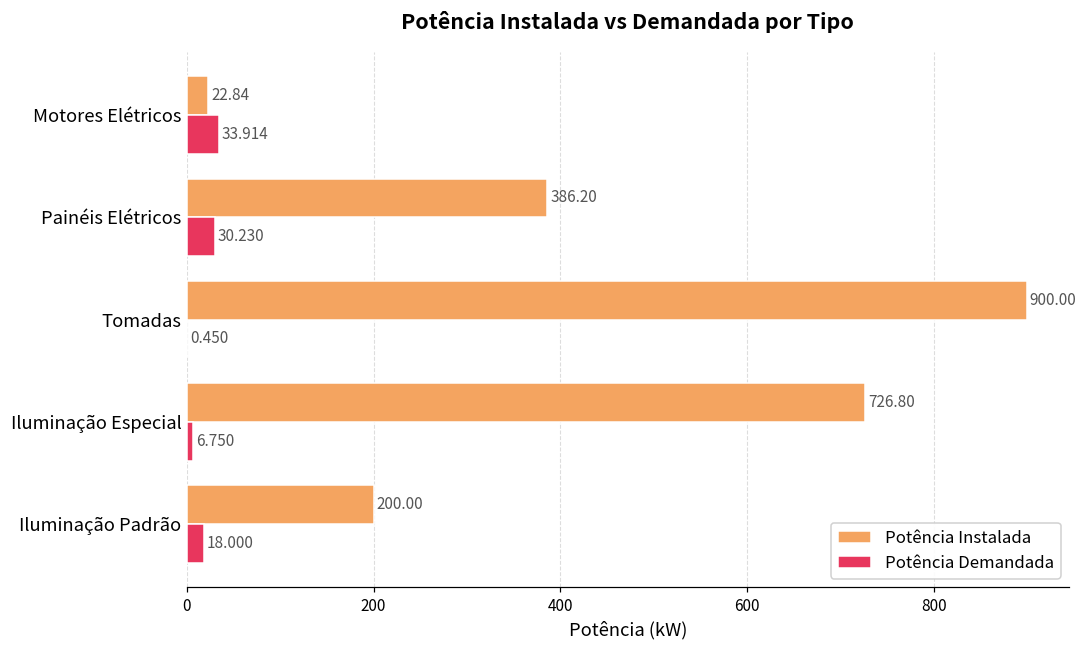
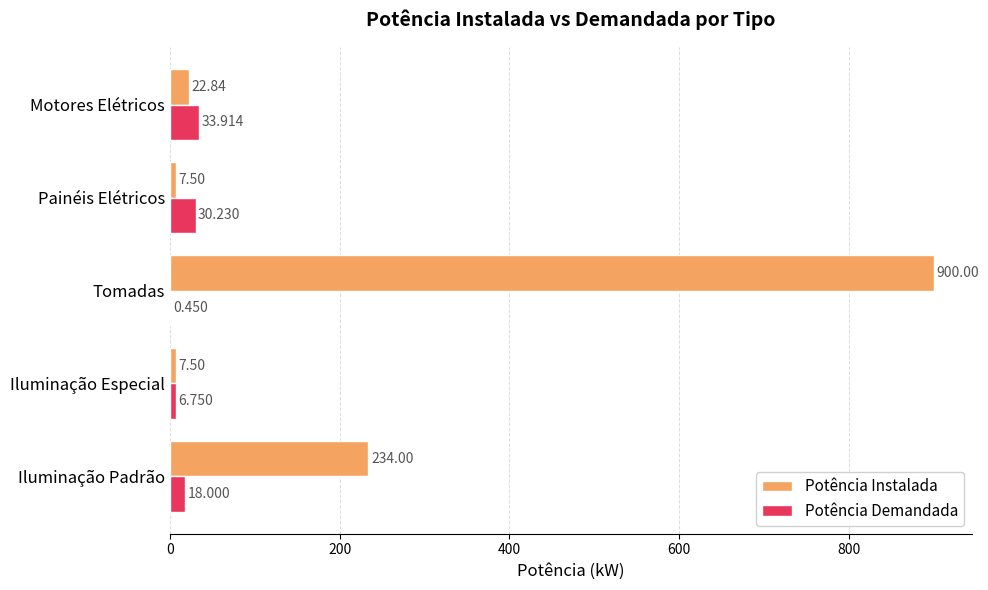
  {
    "Potência Instalada": {
      "Motores Elétricos": 22.84,
-     "Painéis Elétricos": 386.20,
+     "Painéis Elétricos": 7.50,
      "Tomadas": 900.00,
-     "Iluminação Especial": 726.80,
-     "Iluminação Padrão": 200.00
+     "Iluminação Especial": 7.50,
+     "Iluminação Padrão": 234.00
    },
    "Potência Demandada": {
      "Motores Elétricos": 33.914,
      "Painéis Elétricos": 30.230,
      "Tomadas": 0.450,
      "Iluminação Especial": 6.750,
      "Iluminação Padrão": 18.000
    }
  }
